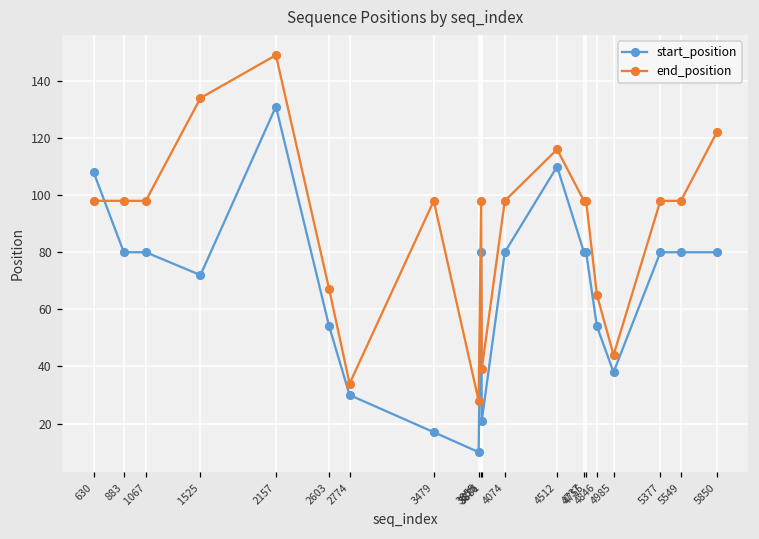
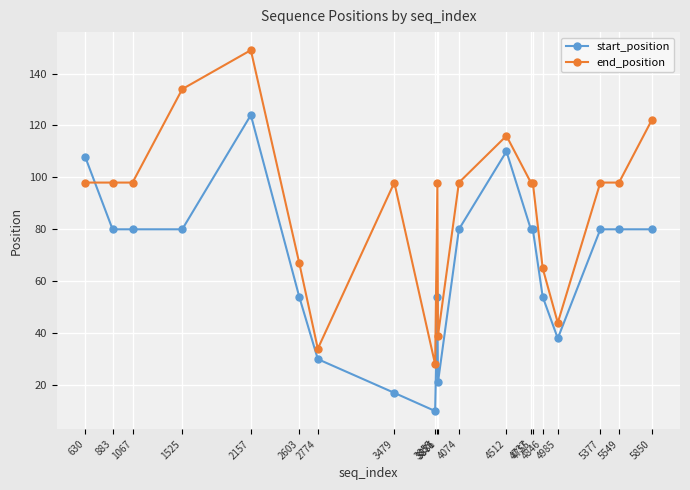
  {
    "start_position": {
      "630": 108,
      "883": 80,
      "1067": 80,
-     "1525": 72,
-     "2157": 131,
+     "1525": 80,
+     "2157": 124,
      "2603": 54,
      "2774": 30,
      "3479": 17,
      "3855": 10,
-     "3876": 80,
+     "3876": 54,
      "3881": 21,
      "4074": 80,
      "4512": 110,
      "4737": 80,
      "4755": 80,
      "4846": 54,
      "4985": 38,
      "5377": 80,
      "5549": 80,
      "5850": 80
    },
    "end_position": {
      "630": 98,
      "883": 98,
      "1067": 98,
      "1525": 134,
      "2157": 149,
      "2603": 67,
      "2774": 34,
      "3479": 98,
      "3855": 28,
      "3876": 98,
      "3881": 39,
      "4074": 98,
      "4512": 116,
      "4737": 98,
      "4755": 98,
      "4846": 65,
      "4985": 44,
      "5377": 98,
      "5549": 98,
      "5850": 122
    }
  }
